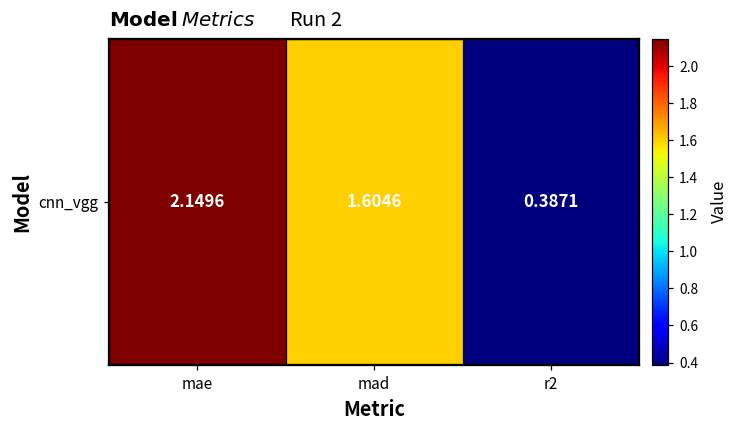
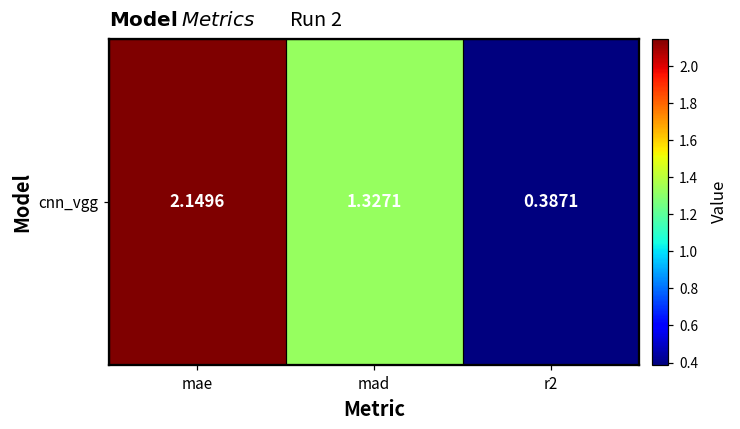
  {
    "cnn_vgg": {
      "mae": 2.1496,
-     "mad": 1.6046,
+     "mad": 1.3271,
      "r2": 0.3871
    }
  }
